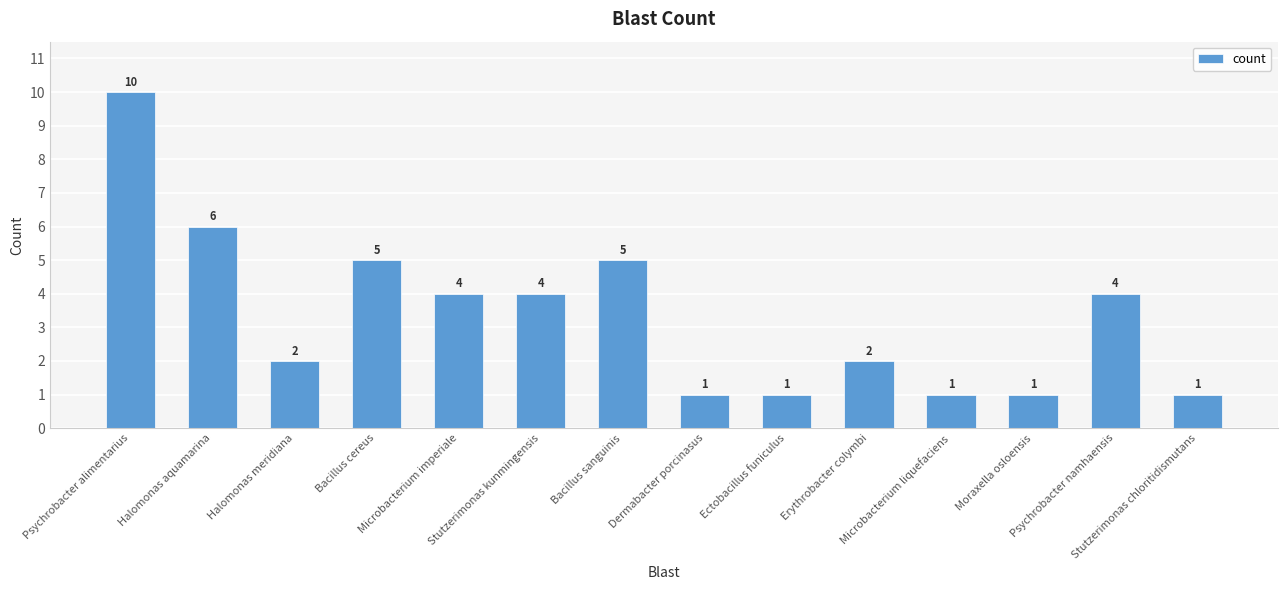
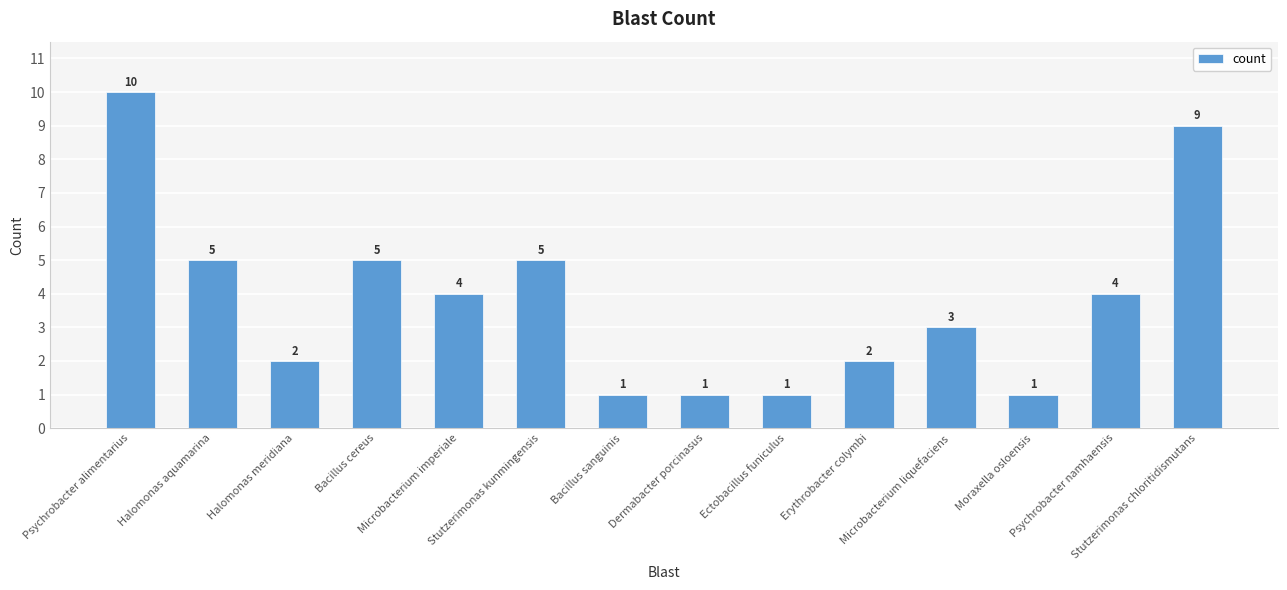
  {
    "Psychrobacter alimentarius": 10,
-   "Halomonas aquamarina": 6,
+   "Halomonas aquamarina": 5,
    "Halomonas meridiana": 2,
    "Bacillus cereus": 5,
    "Microbacterium imperiale": 4,
-   "Stutzerimonas kunmingensis": 4,
-   "Bacillus sanguinis": 5,
+   "Stutzerimonas kunmingensis": 5,
+   "Bacillus sanguinis": 1,
    "Dermabacter porcinasus": 1,
    "Ectobacillus funiculus": 1,
    "Erythrobacter colymbi": 2,
-   "Microbacterium liquefaciens": 1,
+   "Microbacterium liquefaciens": 3,
    "Moraxella osloensis": 1,
    "Psychrobacter namhaensis": 4,
-   "Stutzerimonas chloritidismutans": 1
+   "Stutzerimonas chloritidismutans": 9
  }
